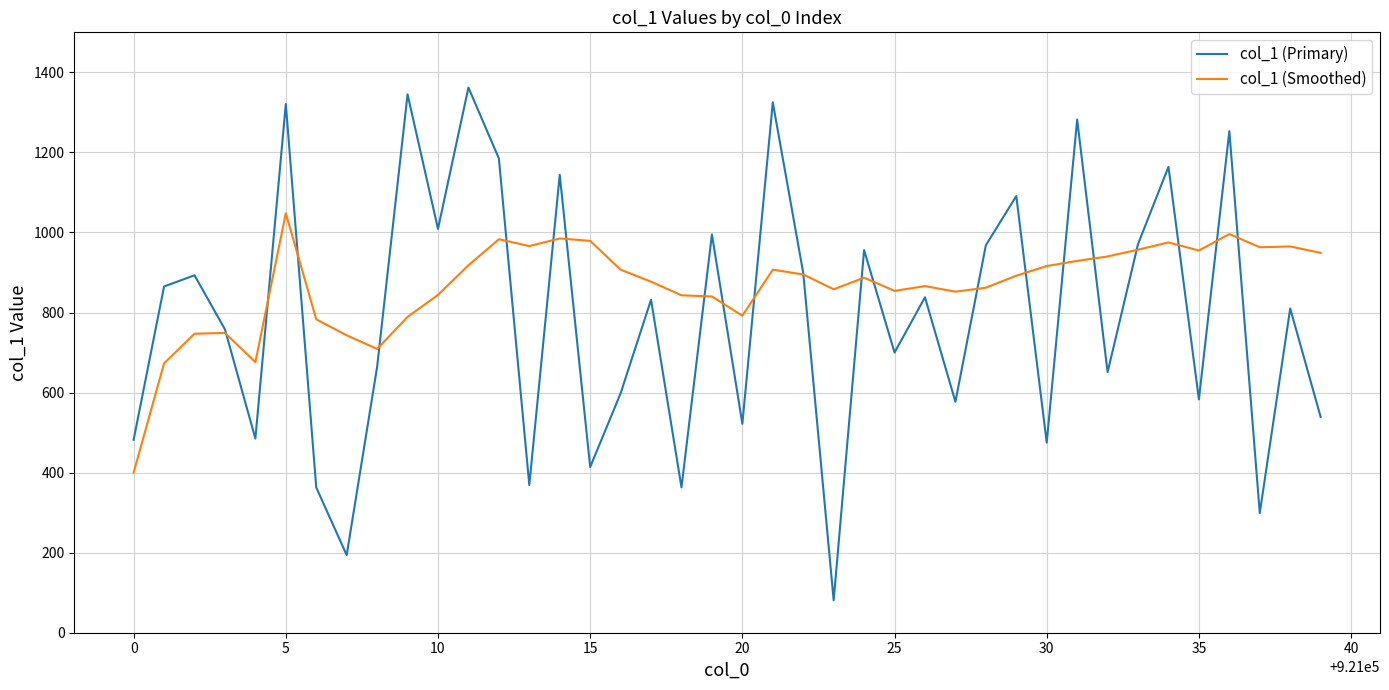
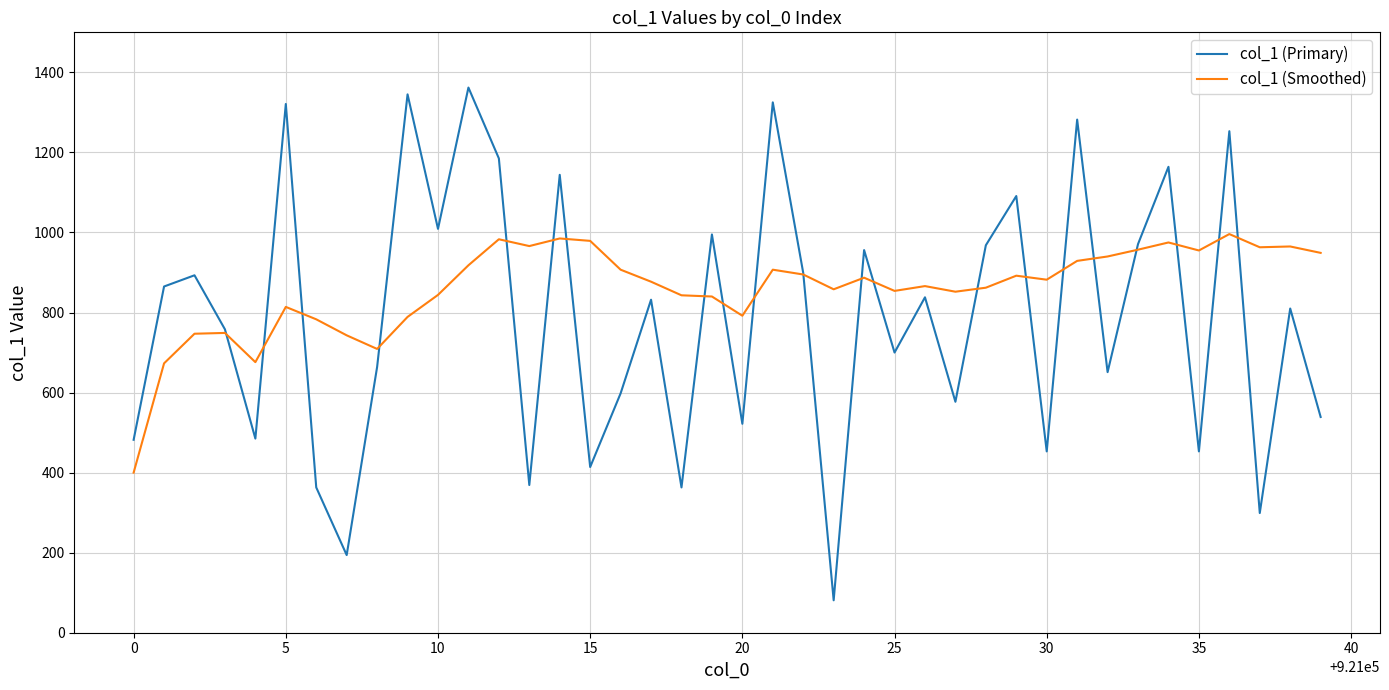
  {
    "col_1 (Primary)": {
      "0": 480,
      "5": 1320,
      "10": 1010,
      "15": 410,
      "20": 520,
      "25": 700,
-     "30": 480,
-     "35": 580
+     "30": 450,
+     "35": 450
    },
    "col_1 (Smoothed)": {
      "0": 400,
-     "5": 1050,
+     "5": 810,
      "10": 840,
      "15": 980,
      "20": 790,
      "25": 850,
-     "30": 920,
+     "30": 880,
      "35": 960
    }
  }
